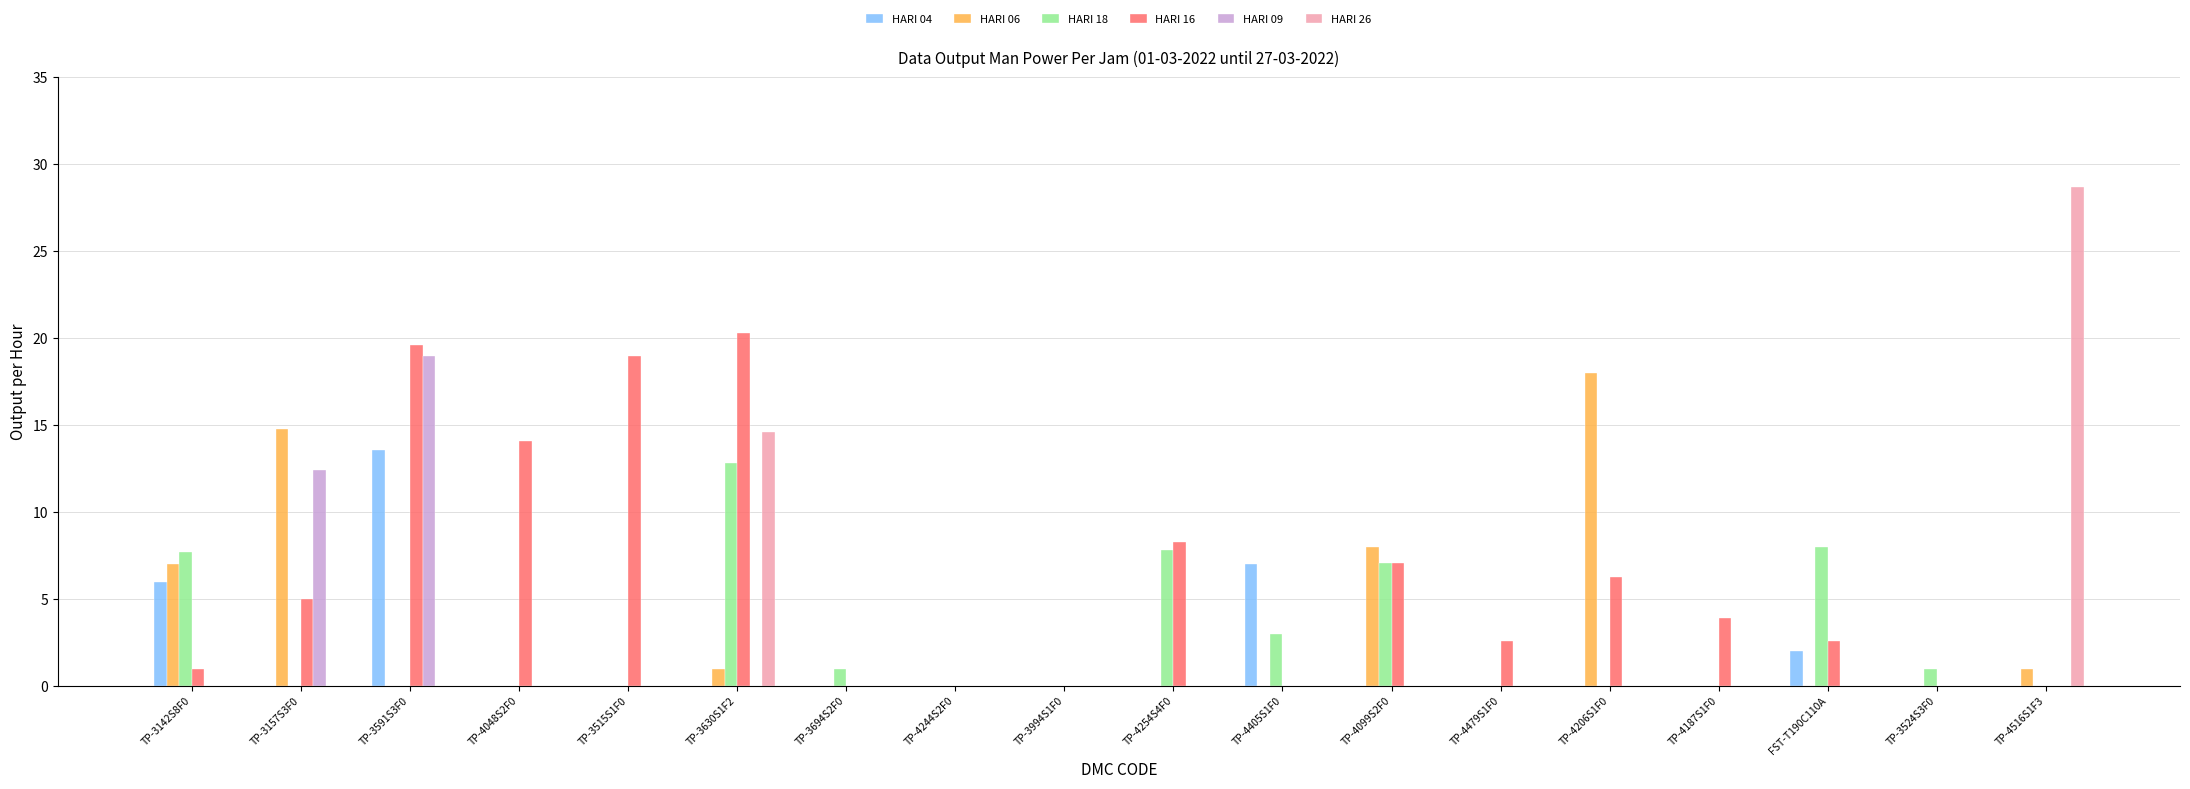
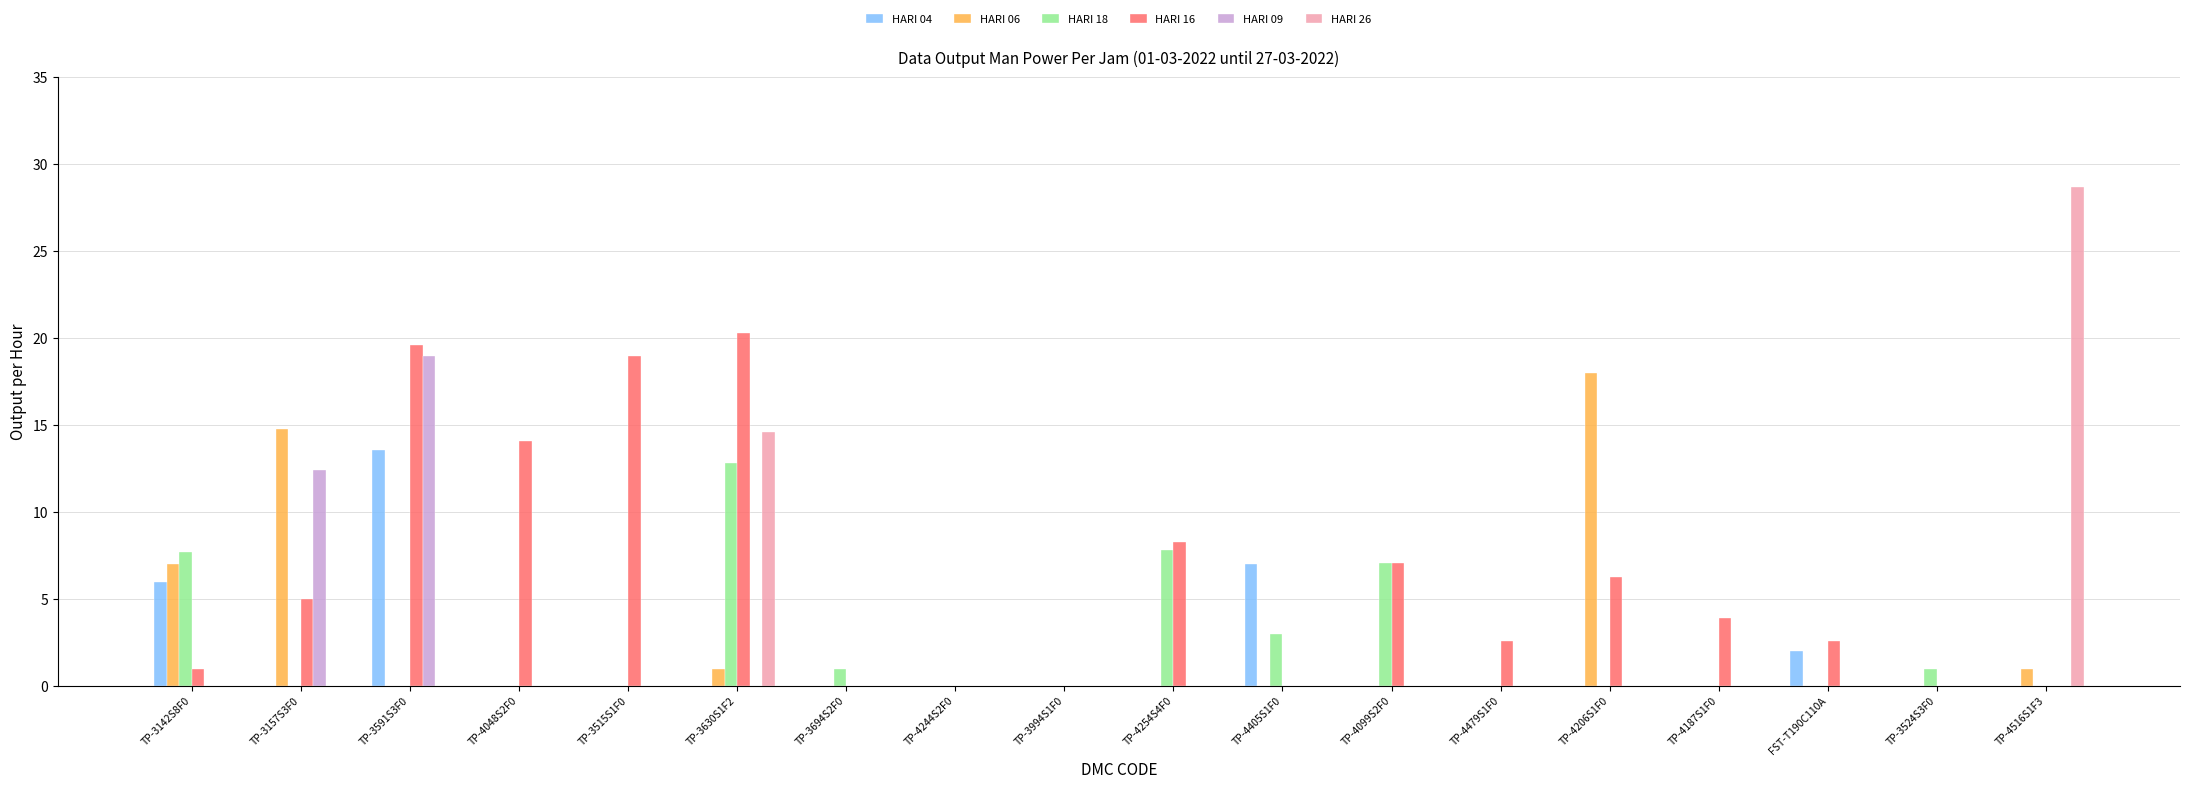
  {
    "HARI 04": {
      "TP-3142S8F0": 6,
      "TP-3157S3F0": 0,
      "TP-3591S3F0": 13.6,
      "TP-4048S2F0": 0,
      "TP-3515S1F0": 0,
      "TP-3630S1F2": 0,
      "TP-3694S2F0": 0,
      "TP-4244S2F0": 0,
      "TP-3994S1F0": 0,
      "TP-4254S4F0": 0,
      "TP-4405S1F0": 7,
      "TP-4099S2F0": 0,
      "TP-4479S1F0": 0,
      "TP-4206S1F0": 0,
      "TP-4187S1F0": 0,
      "FST-T190C110A": 2,
      "TP-3524S3F0": 0,
      "TP-4516S1F3": 0
    },
    "HARI 06": {
      "TP-3142S8F0": 7,
      "TP-3157S3F0": 14.8,
      "TP-3591S3F0": 0,
      "TP-4048S2F0": 0,
      "TP-3515S1F0": 0,
      "TP-3630S1F2": 1,
      "TP-3694S2F0": 0,
      "TP-4244S2F0": 0,
      "TP-3994S1F0": 0,
      "TP-4254S4F0": 0,
      "TP-4405S1F0": 0,
-     "TP-4099S2F0": 8,
+     "TP-4099S2F0": 0,
      "TP-4479S1F0": 0,
      "TP-4206S1F0": 18,
      "TP-4187S1F0": 0,
      "FST-T190C110A": 0,
      "TP-3524S3F0": 0,
      "TP-4516S1F3": 1
    },
    "HARI 18": {
      "TP-3142S8F0": 7.7,
      "TP-3157S3F0": 0,
      "TP-3591S3F0": 0,
      "TP-4048S2F0": 0,
      "TP-3515S1F0": 0,
      "TP-3630S1F2": 12.8,
      "TP-3694S2F0": 1,
      "TP-4244S2F0": 0,
      "TP-3994S1F0": 0,
      "TP-4254S4F0": 7.8,
      "TP-4405S1F0": 3,
      "TP-4099S2F0": 7,
      "TP-4479S1F0": 0,
      "TP-4206S1F0": 0,
      "TP-4187S1F0": 0,
-     "FST-T190C110A": 8,
+     "FST-T190C110A": 0,
      "TP-3524S3F0": 1,
      "TP-4516S1F3": 0
    },
    "HARI 16": {
      "TP-3142S8F0": 1,
      "TP-3157S3F0": 5,
      "TP-3591S3F0": 19.6,
      "TP-4048S2F0": 14,
      "TP-3515S1F0": 19,
      "TP-3630S1F2": 20.3,
      "TP-3694S2F0": 0,
      "TP-4244S2F0": 0,
      "TP-3994S1F0": 0,
      "TP-4254S4F0": 8.3,
      "TP-4405S1F0": 0,
      "TP-4099S2F0": 7,
      "TP-4479S1F0": 2.6,
      "TP-4206S1F0": 6.3,
      "TP-4187S1F0": 4,
      "FST-T190C110A": 2.6,
      "TP-3524S3F0": 0,
      "TP-4516S1F3": 0
    }
  }
